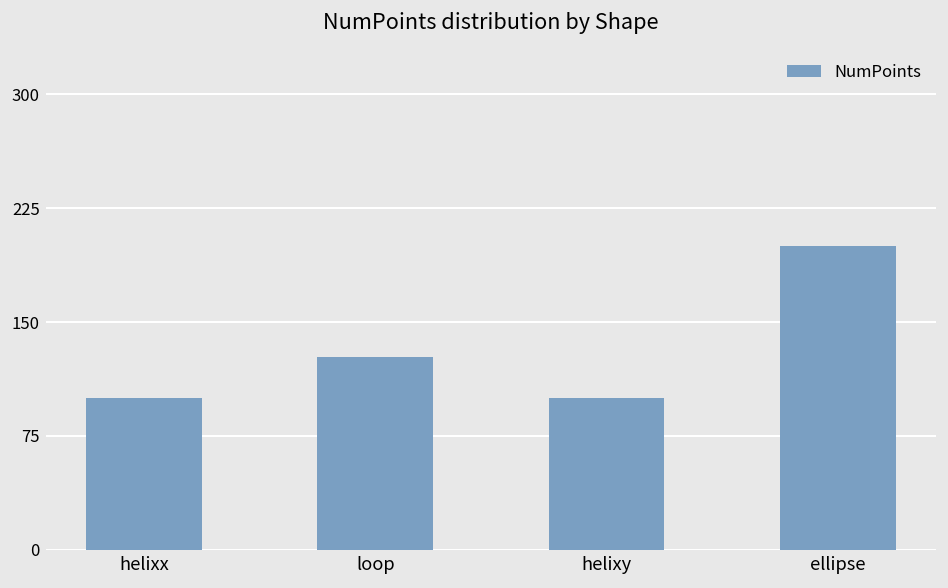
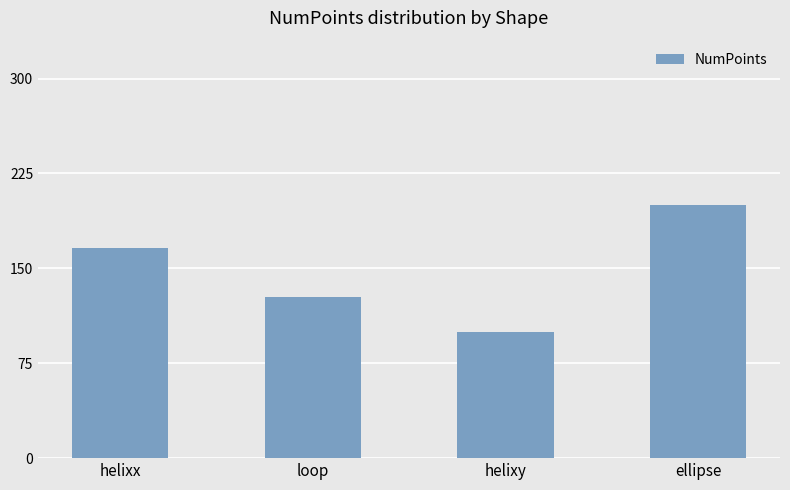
  {
-   "helixx": 100,
+   "helixx": 166,
    "loop": 127,
    "helixy": 100,
    "ellipse": 200
  }
